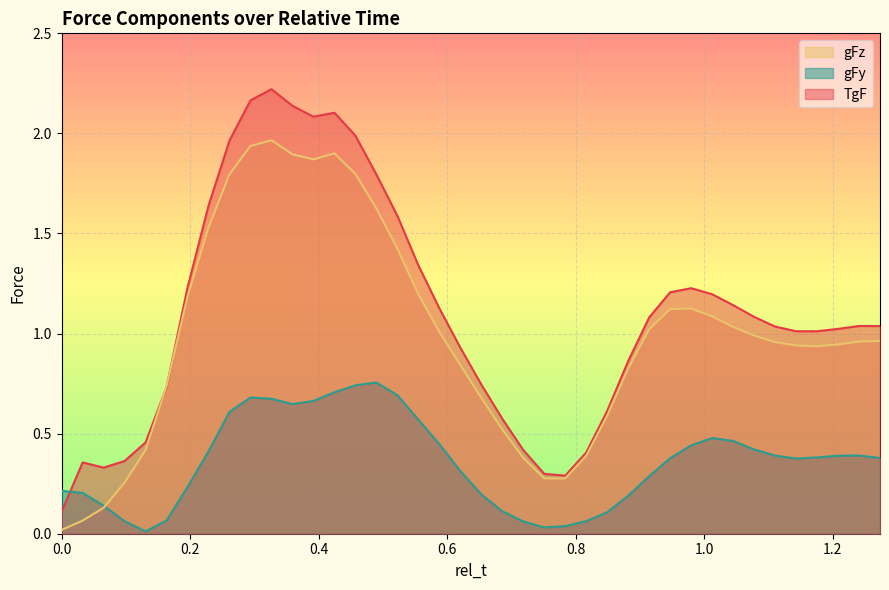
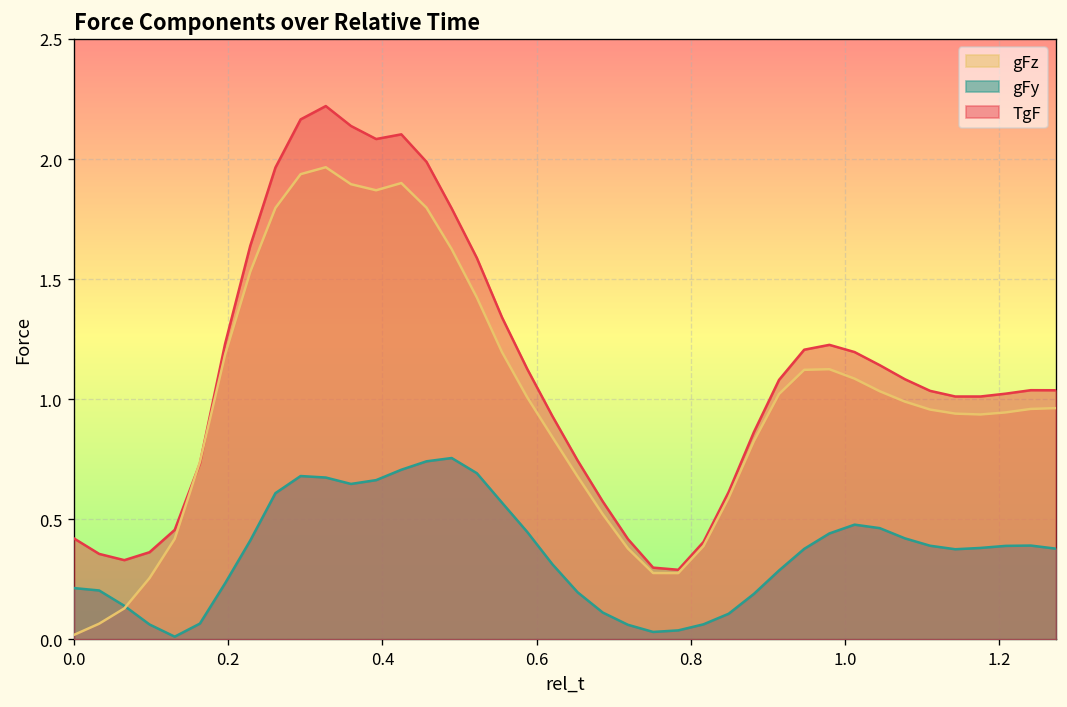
  {
    "gFz": {
      "0.0": 0.02
    },
    "gFy": {
      "0.0": 0.21
    },
    "TgF": {
-     "0.0": 0.11
+     "0.0": 0.42
    }
  }
